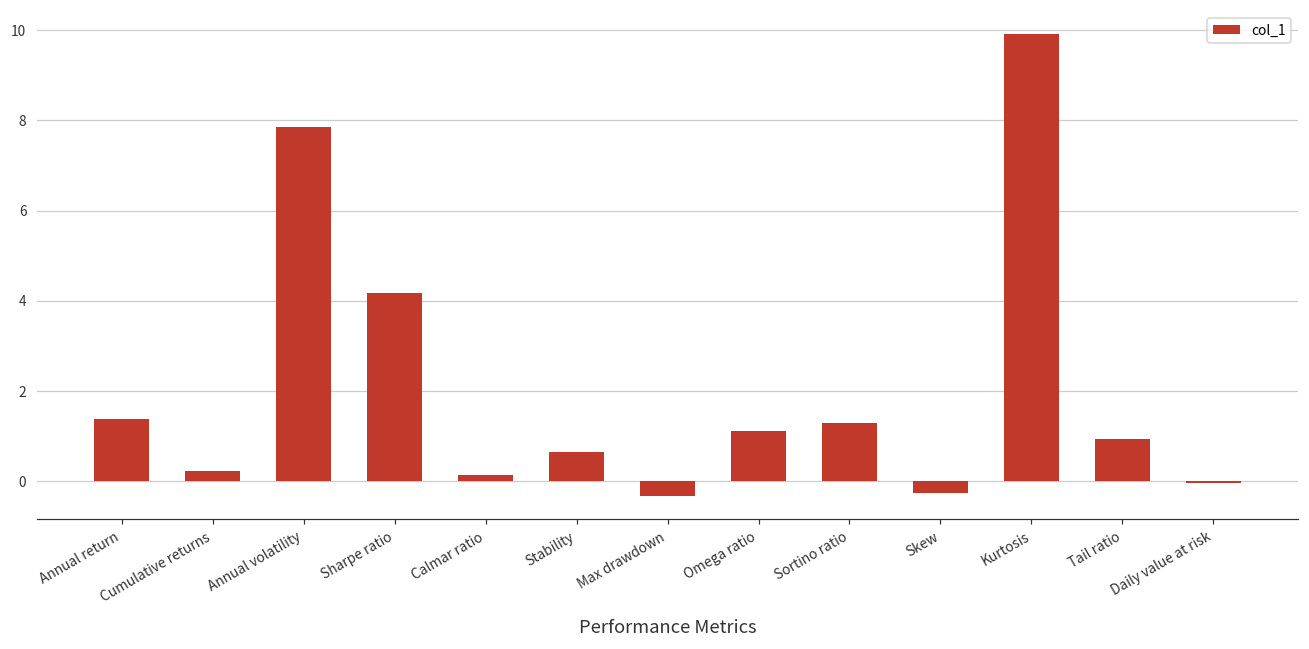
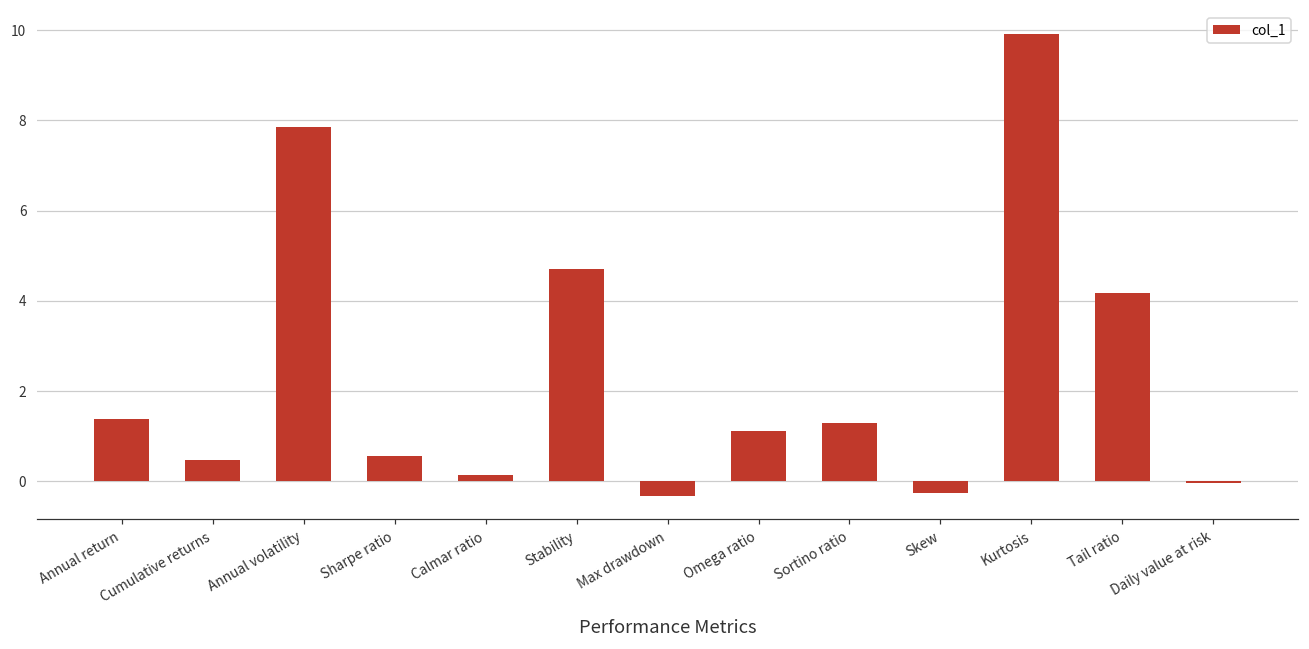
  {
    "Annual return": 1.4,
-   "Cumulative returns": 0.2,
+   "Cumulative returns": 0.5,
    "Annual volatility": 7.9,
-   "Sharpe ratio": 4.2,
+   "Sharpe ratio": 0.6,
    "Calmar ratio": 0.1,
-   "Stability": 0.7,
+   "Stability": 4.7,
    "Max drawdown": -0.3,
    "Omega ratio": 1.1,
    "Sortino ratio": 1.3,
    "Skew": -0.3,
    "Kurtosis": 9.9,
-   "Tail ratio": 0.9
+   "Tail ratio": 4.2
  }
